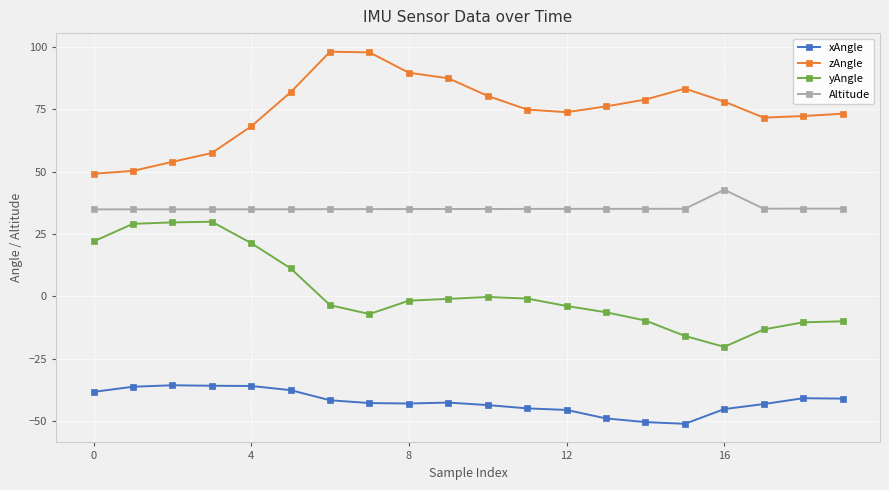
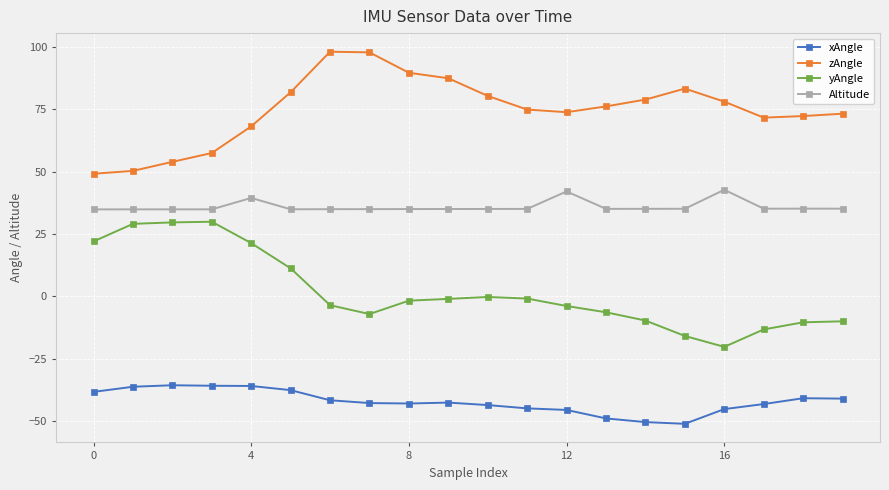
  {
    "xAngle": {
      "0": -38,
      "4": -36,
      "8": -43,
      "12": -46,
      "16": -45
    },
    "zAngle": {
      "0": 49,
      "4": 68,
      "8": 90,
      "12": 74,
      "16": 78
    },
    "yAngle": {
      "0": 22,
      "4": 21,
      "8": -2,
      "12": -4,
      "16": -20
    },
    "Altitude": {
      "0": 35,
-     "4": 35,
+     "4": 39,
      "8": 35,
-     "12": 35,
+     "12": 42,
      "16": 43
    }
  }
